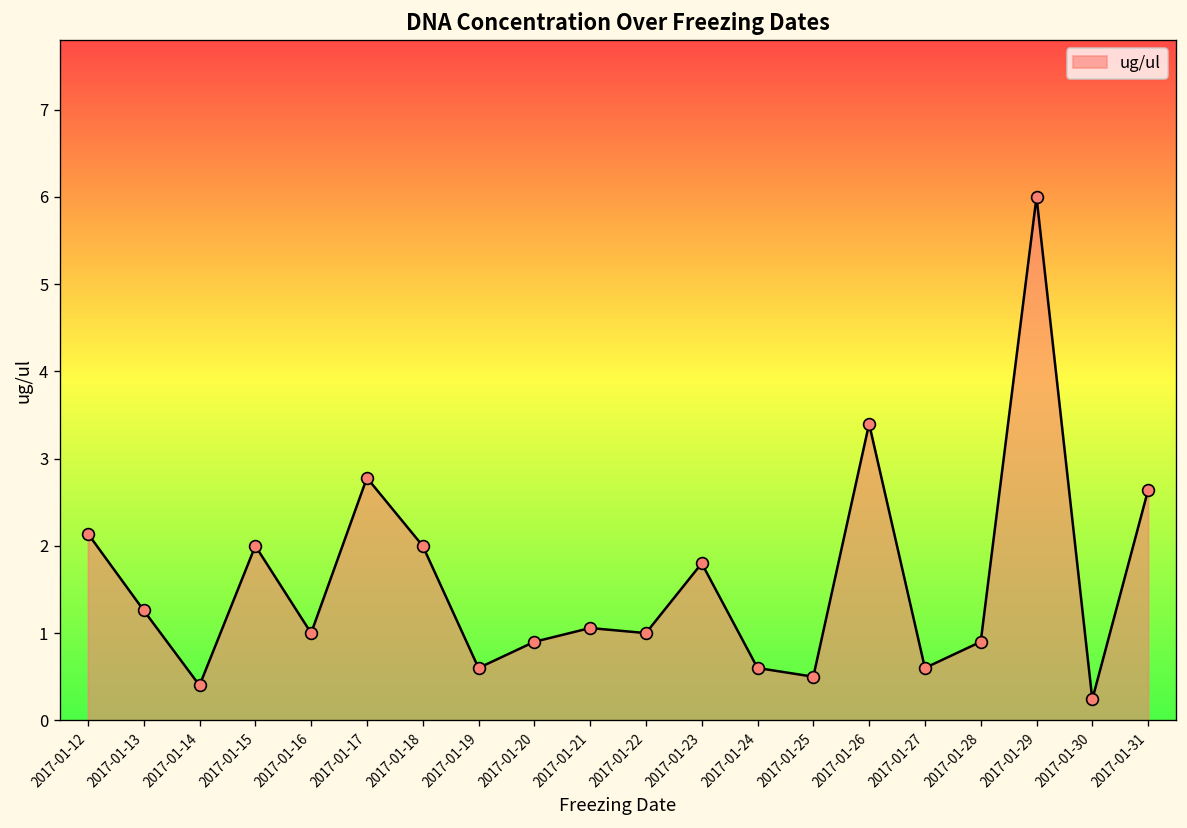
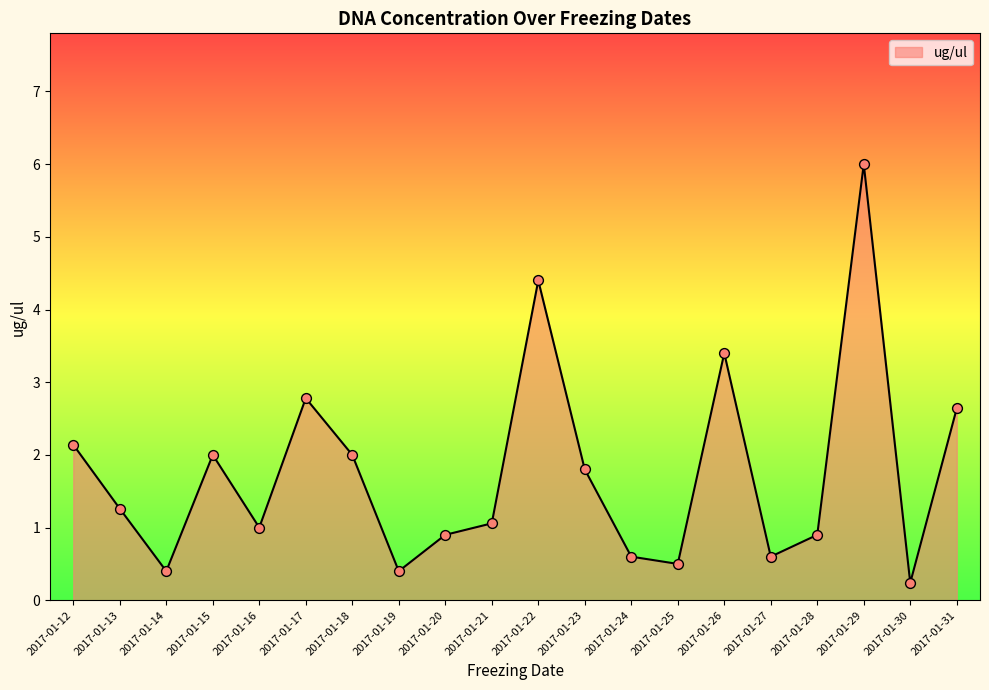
  {
    "2017-01-12": 2.1,
    "2017-01-13": 1.3,
    "2017-01-14": 0.4,
    "2017-01-15": 2.0,
    "2017-01-16": 1.0,
    "2017-01-17": 2.8,
    "2017-01-18": 2.0,
-   "2017-01-19": 0.6,
+   "2017-01-19": 0.4,
    "2017-01-20": 0.9,
    "2017-01-21": 1.1,
-   "2017-01-22": 1.0,
+   "2017-01-22": 4.4,
    "2017-01-23": 1.8,
    "2017-01-24": 0.6,
    "2017-01-25": 0.5,
    "2017-01-26": 3.4,
    "2017-01-27": 0.6,
    "2017-01-28": 0.9,
    "2017-01-29": 6.0,
    "2017-01-30": 0.2,
    "2017-01-31": 2.6
  }
